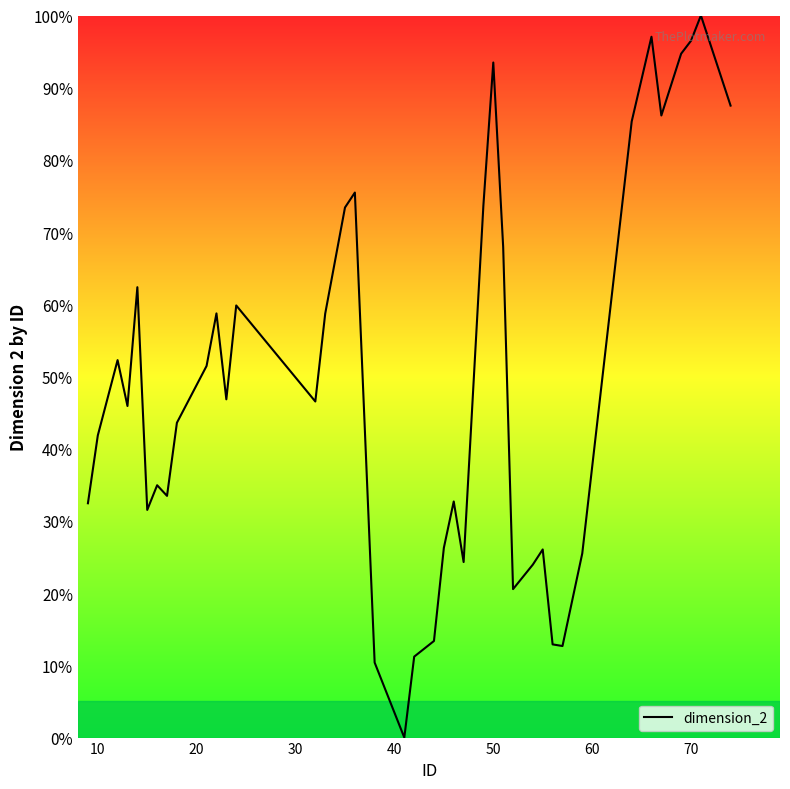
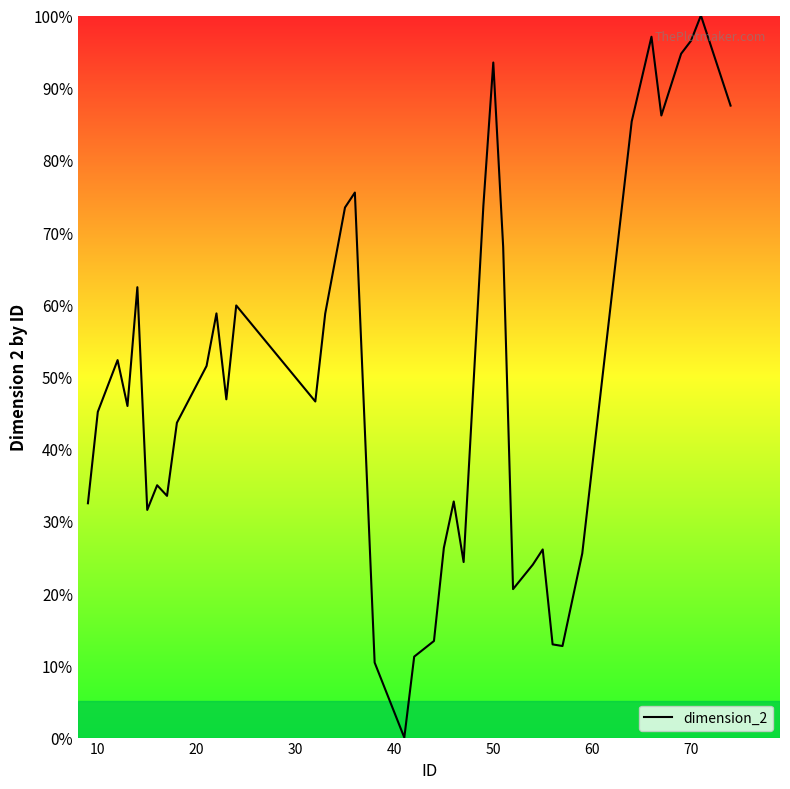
  {
-   "10": "42%",
+   "10": "45%",
    "50": "93%",
    "70": "97%"
  }
